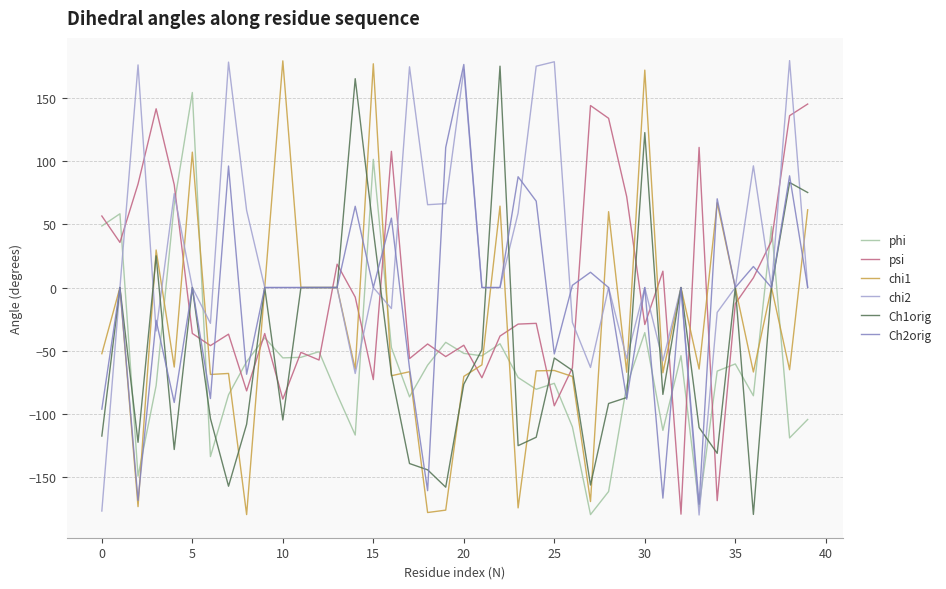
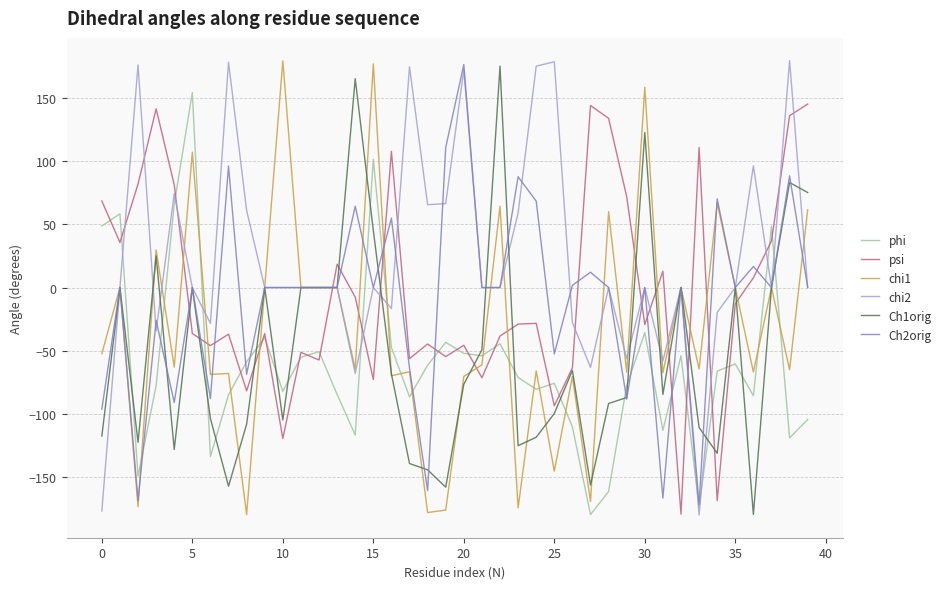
  {
    "phi": {
      "0": 49,
      "5": 154,
-     "10": -56,
+     "10": -82,
      "15": 101,
      "20": -52,
      "25": -76,
      "30": -36,
      "35": -60
    },
    "psi": {
-     "0": 57,
+     "0": 68,
      "5": -36,
-     "10": -88,
+     "10": -119,
      "15": -73,
      "20": -46,
      "25": -94,
      "30": -29,
      "35": -13
    },
    "chi1": {
      "0": -52,
      "5": 107,
      "10": 179,
      "15": 177,
      "20": -70,
-     "25": -66,
-     "30": 172
+     "25": -145,
+     "30": 158
    },
    "Ch1orig": {
      "0": -117,
      "10": -105,
      "15": 45,
      "20": -77,
-     "25": -56,
+     "25": -100,
      "30": 123
    }
  }
